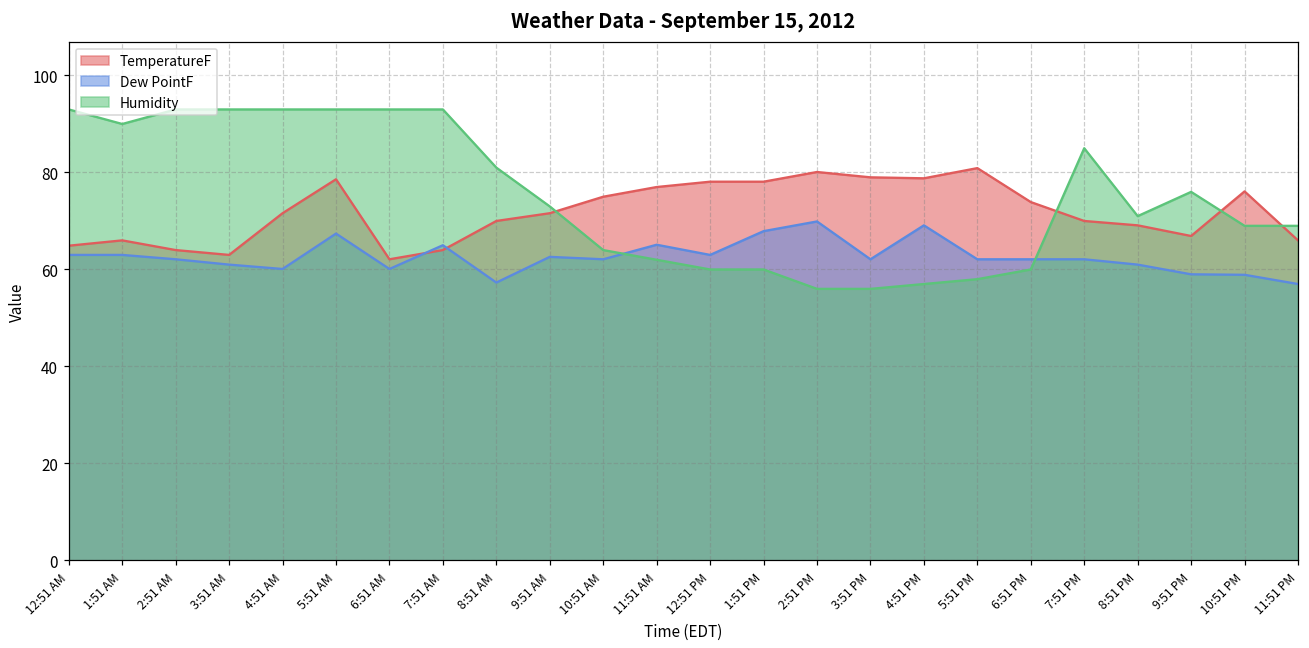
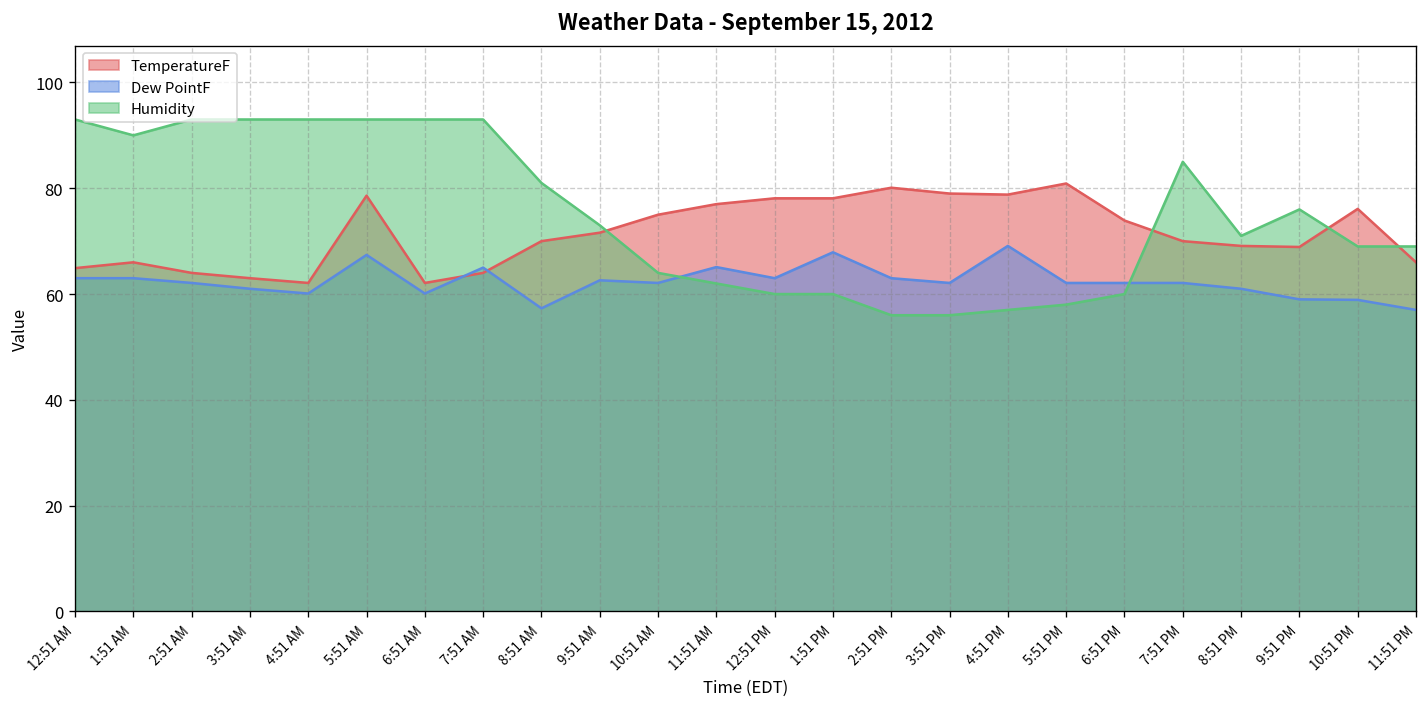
  {
    "TemperatureF": {
      "12:51 AM": 65,
      "1:51 AM": 66,
      "2:51 AM": 64,
      "3:51 AM": 63,
-     "4:51 AM": 72,
+     "4:51 AM": 62,
      "5:51 AM": 79,
      "6:51 AM": 62,
      "7:51 AM": 64,
      "8:51 AM": 70,
      "9:51 AM": 72,
      "10:51 AM": 75,
      "11:51 AM": 77,
      "12:51 PM": 78,
      "1:51 PM": 78,
      "2:51 PM": 80,
      "3:51 PM": 79,
      "4:51 PM": 79,
      "5:51 PM": 81,
      "6:51 PM": 74,
      "7:51 PM": 70,
      "8:51 PM": 69,
-     "9:51 PM": 67,
+     "9:51 PM": 69,
      "10:51 PM": 76,
      "11:51 PM": 66
    },
    "Dew PointF": {
      "12:51 AM": 63,
      "1:51 AM": 63,
      "2:51 AM": 62,
      "3:51 AM": 61,
      "4:51 AM": 60,
      "5:51 AM": 67,
      "6:51 AM": 60,
      "7:51 AM": 65,
      "8:51 AM": 57,
      "9:51 AM": 63,
      "10:51 AM": 62,
      "11:51 AM": 65,
      "12:51 PM": 63,
      "1:51 PM": 68,
-     "2:51 PM": 70,
+     "2:51 PM": 63,
      "3:51 PM": 62,
      "4:51 PM": 69,
      "5:51 PM": 62,
      "6:51 PM": 62,
      "7:51 PM": 62,
      "8:51 PM": 61,
      "9:51 PM": 59,
      "10:51 PM": 59,
      "11:51 PM": 57
    },
    "Humidity": {
      "12:51 AM": 93,
      "1:51 AM": 90,
      "3:51 AM": 93,
      "4:51 AM": 93,
      "5:51 AM": 93,
      "6:51 AM": 93,
      "7:51 AM": 93,
      "8:51 AM": 81,
      "9:51 AM": 73,
      "10:51 AM": 64,
      "11:51 AM": 62,
      "12:51 PM": 60,
      "1:51 PM": 60,
      "2:51 PM": 56,
      "3:51 PM": 56,
      "4:51 PM": 57,
      "5:51 PM": 58,
      "6:51 PM": 60,
      "7:51 PM": 85,
      "8:51 PM": 71,
      "9:51 PM": 76,
      "10:51 PM": 69,
      "11:51 PM": 69
    }
  }
